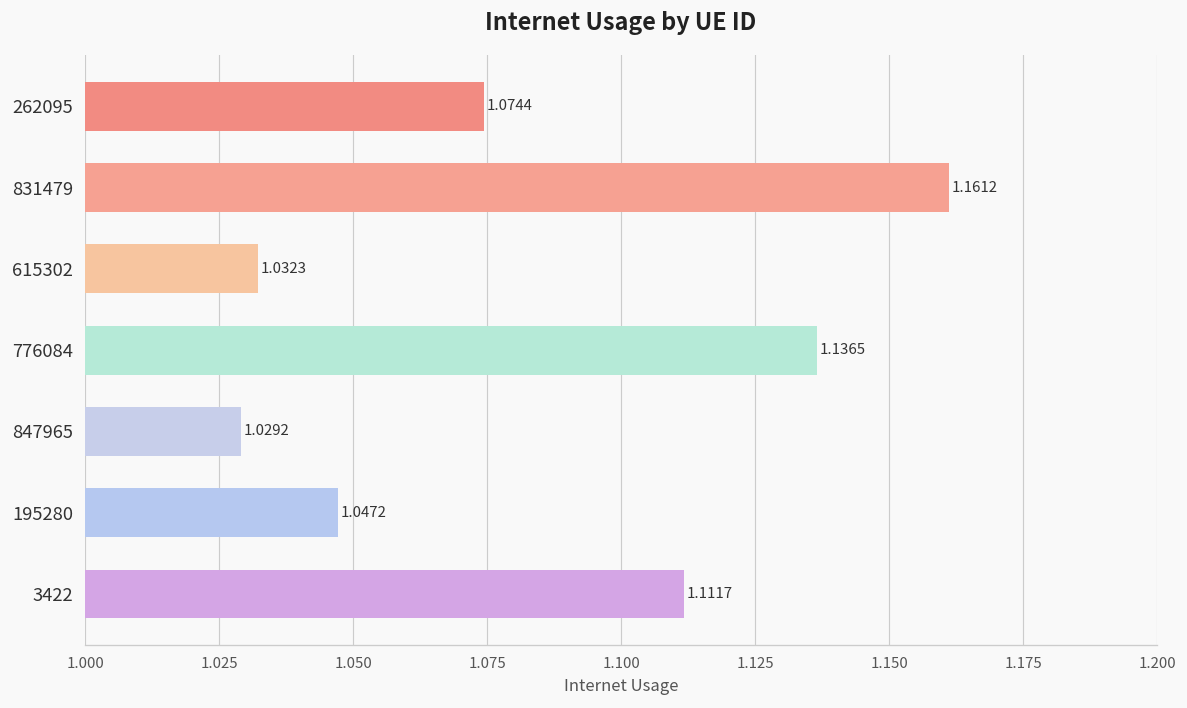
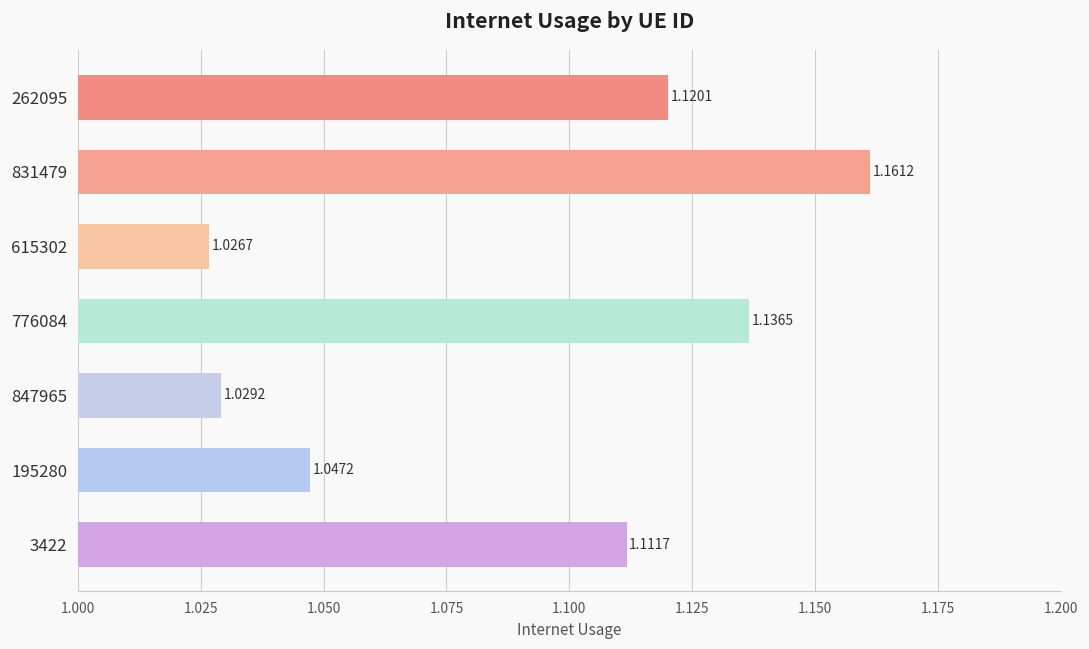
  {
-   "262095": 1.0744,
+   "262095": 1.1201,
    "831479": 1.1612,
-   "615302": 1.0323,
+   "615302": 1.0267,
    "776084": 1.1365,
    "847965": 1.0292,
    "195280": 1.0472,
    "3422": 1.1117
  }
